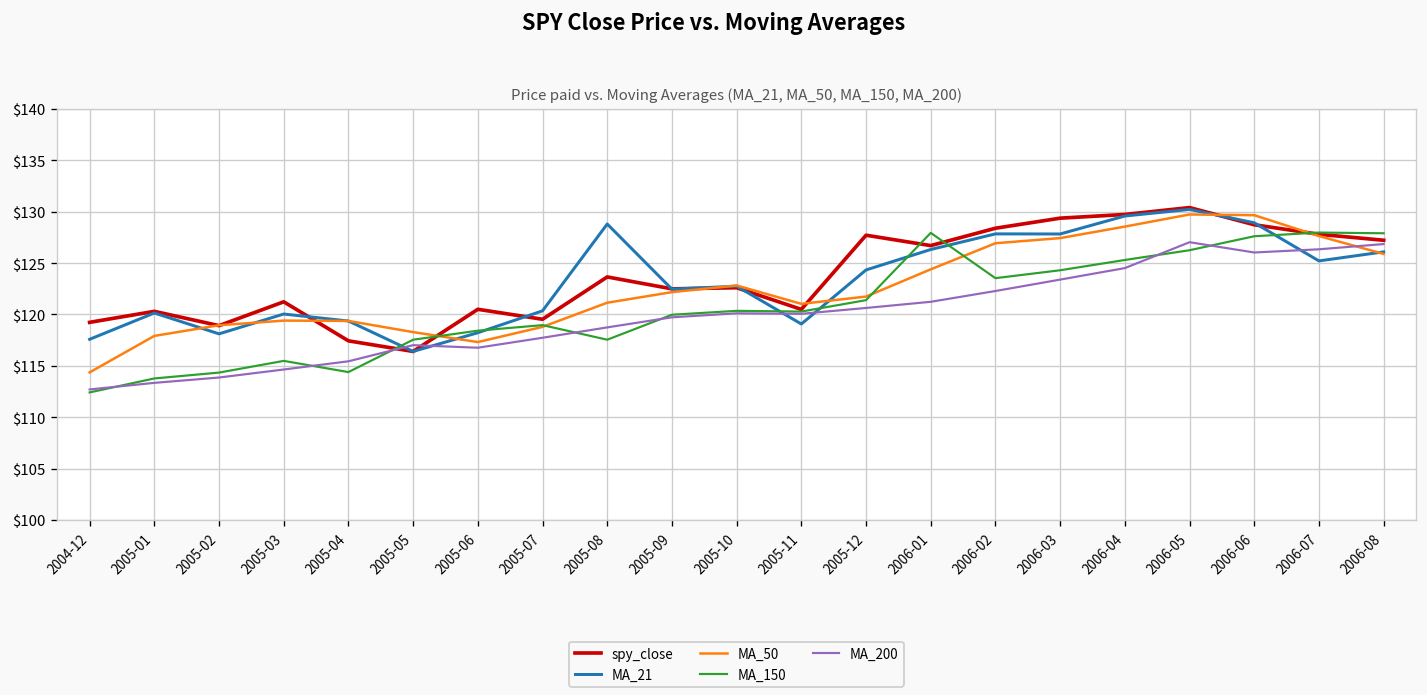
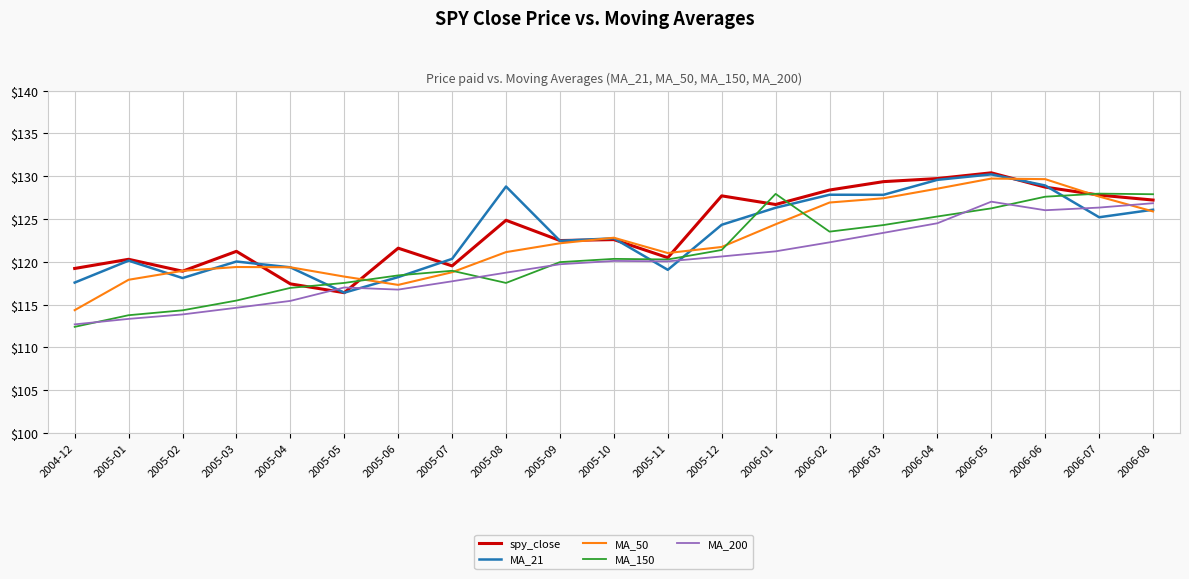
  {
    "spy_close": {
      "2004-12": "$119",
      "2005-03": "$121",
      "2005-04": "$117",
-     "2005-06": "$121",
+     "2005-06": "$122",
      "2005-07": "$120",
-     "2005-08": "$124",
+     "2005-08": "$125",
      "2005-12": "$128",
      "2006-01": "$127",
      "2006-02": "$128",
      "2006-03": "$129",
      "2006-08": "$127"
    },
    "MA_21": {
      "2004-12": "$118",
      "2005-02": "$118",
      "2005-03": "$120",
      "2005-07": "$120",
      "2005-08": "$129",
      "2005-11": "$119",
      "2005-12": "$124",
      "2006-01": "$126",
      "2006-02": "$128",
      "2006-03": "$128",
      "2006-07": "$125"
    },
    "MA_50": {
      "2004-12": "$114",
      "2005-01": "$118",
      "2005-03": "$119",
      "2005-05": "$118",
      "2005-06": "$117",
      "2005-08": "$121",
      "2005-11": "$121",
      "2005-12": "$122",
      "2006-01": "$124",
      "2006-02": "$127",
      "2006-03": "$127",
      "2006-04": "$129",
      "2006-05": "$130",
      "2006-06": "$130"
    },
    "MA_150": {
      "2005-01": "$114",
      "2005-02": "$114",
      "2005-03": "$115",
-     "2005-04": "$114",
+     "2005-04": "$117",
      "2005-05": "$118",
      "2005-08": "$118",
      "2005-12": "$121",
      "2006-01": "$128",
      "2006-02": "$124",
      "2006-03": "$124",
      "2006-04": "$125",
      "2006-05": "$126",
      "2006-06": "$128",
      "2006-08": "$128"
    },
    "MA_200": {
      "2005-01": "$113",
      "2005-02": "$114",
      "2005-03": "$115",
      "2005-04": "$115",
      "2005-05": "$117",
      "2005-06": "$117",
      "2005-07": "$118",
      "2005-08": "$119",
      "2005-12": "$121",
      "2006-01": "$121",
      "2006-02": "$122",
      "2006-03": "$123",
      "2006-04": "$125",
      "2006-05": "$127",
      "2006-06": "$126",
      "2006-07": "$126",
      "2006-08": "$127"
    }
  }
